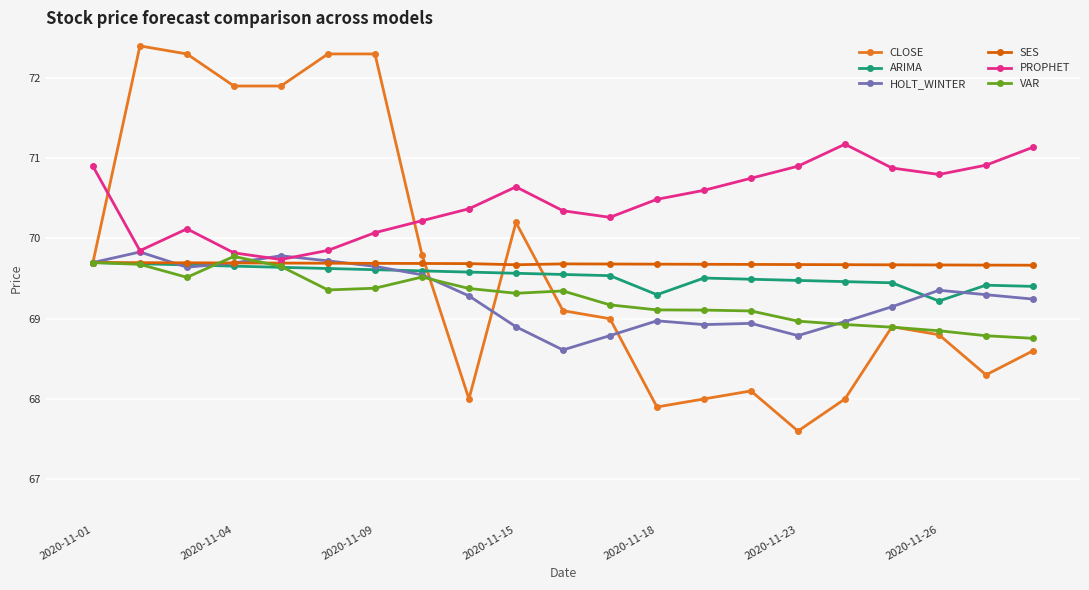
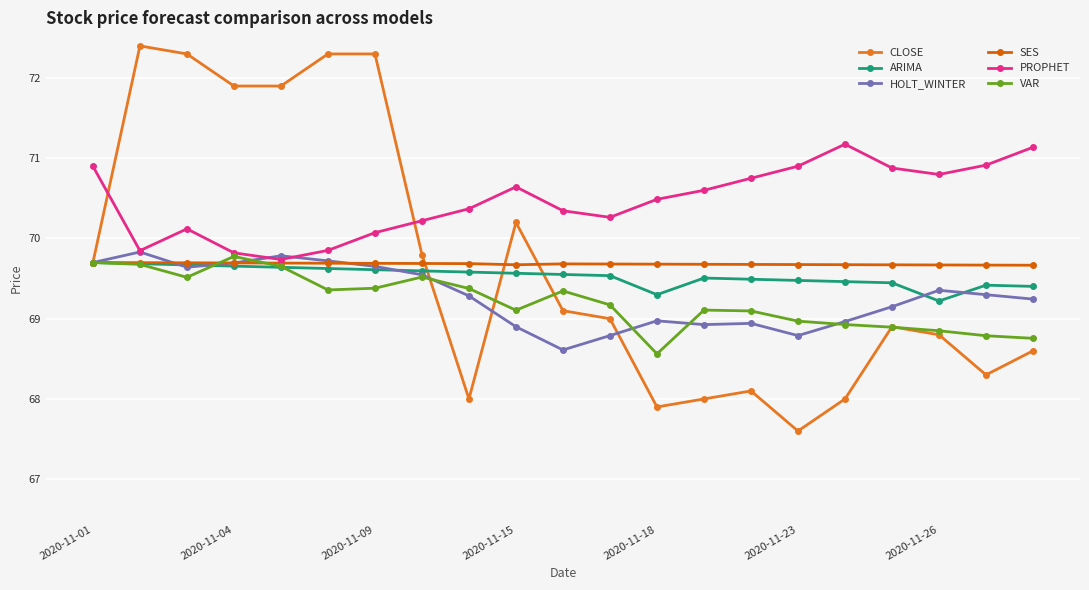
  {
    "ARIMA": {
      "2020-11-04": 69.7,
      "2020-11-09": 69.6,
      "2020-11-15": 69.6,
      "2020-11-18": 69.3,
      "2020-11-23": 69.5,
      "2020-11-26": 69.2
    },
    "HOLT_WINTER": {
      "2020-11-09": 69.7,
      "2020-11-15": 68.9,
      "2020-11-18": 69.0,
      "2020-11-23": 68.8,
      "2020-11-26": 69.4
    },
    "PROPHET": {
      "2020-11-01": 70.9,
      "2020-11-04": 69.8,
      "2020-11-09": 70.1,
      "2020-11-15": 70.6,
      "2020-11-18": 70.5,
      "2020-11-23": 70.9,
      "2020-11-26": 70.8
    },
    "VAR": {
      "2020-11-04": 69.8,
      "2020-11-09": 69.4,
-     "2020-11-15": 69.3,
-     "2020-11-18": 69.1,
+     "2020-11-15": 69.1,
+     "2020-11-18": 68.6,
      "2020-11-23": 69.0,
      "2020-11-26": 68.8
    }
  }
